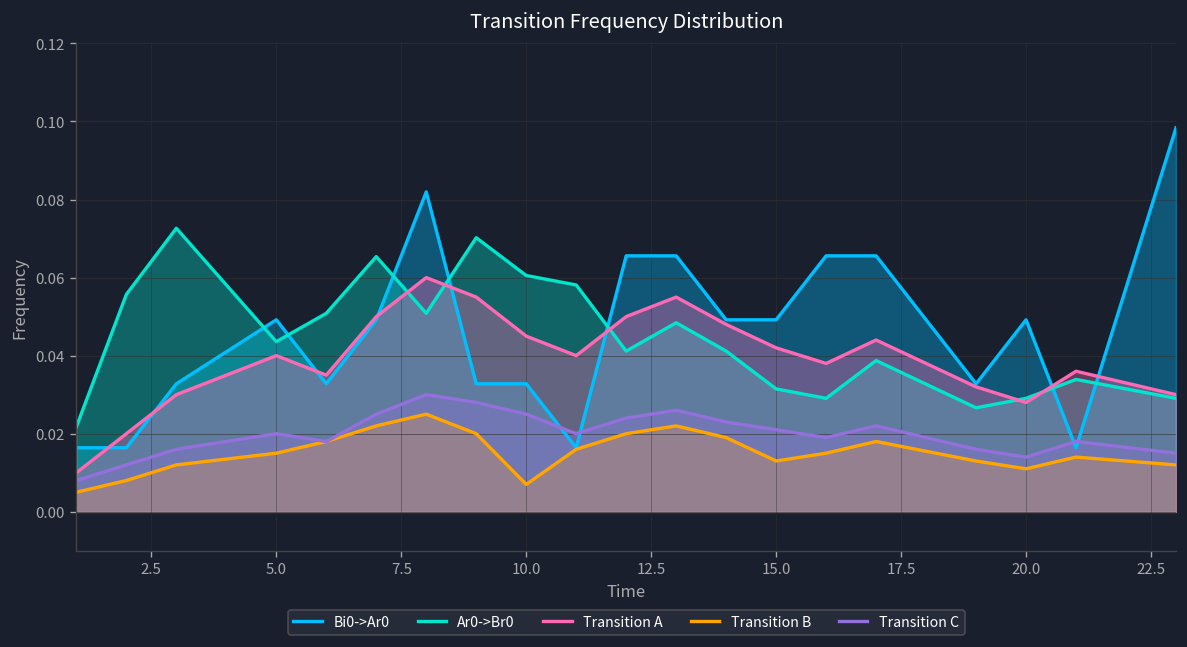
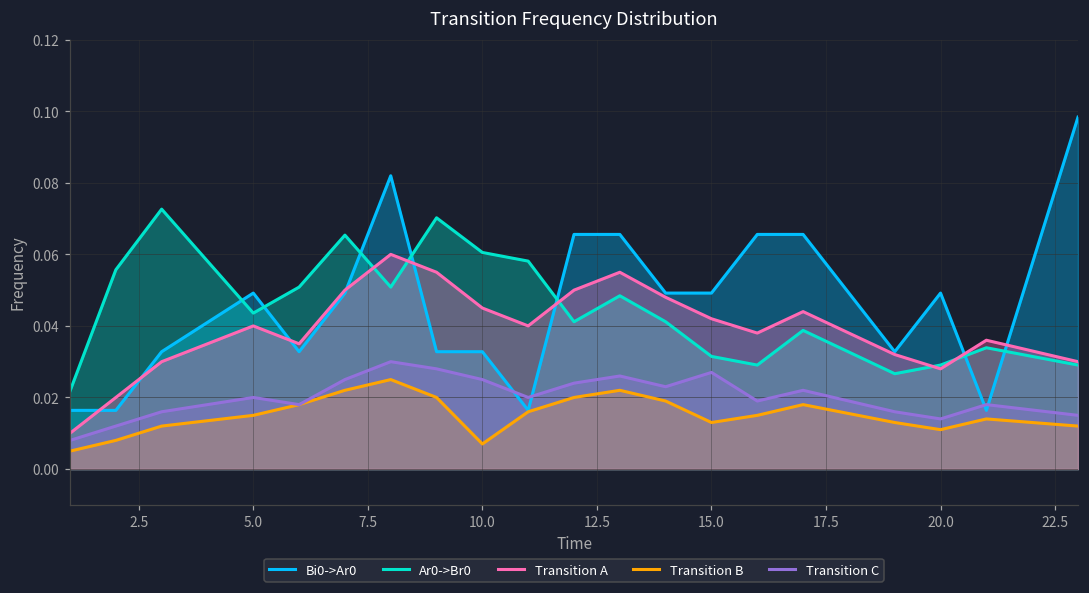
  {
    "Transition A": {
      "5.0": 0.040,
      "10.0": 0.045,
      "15.0": 0.042,
      "20.0": 0.028
    },
    "Transition B": {
      "5.0": 0.015,
      "10.0": 0.007,
      "15.0": 0.013,
      "20.0": 0.011
    },
    "Transition C": {
      "5.0": 0.020,
      "10.0": 0.025,
-     "15.0": 0.021,
+     "15.0": 0.027,
      "20.0": 0.014
    }
  }
